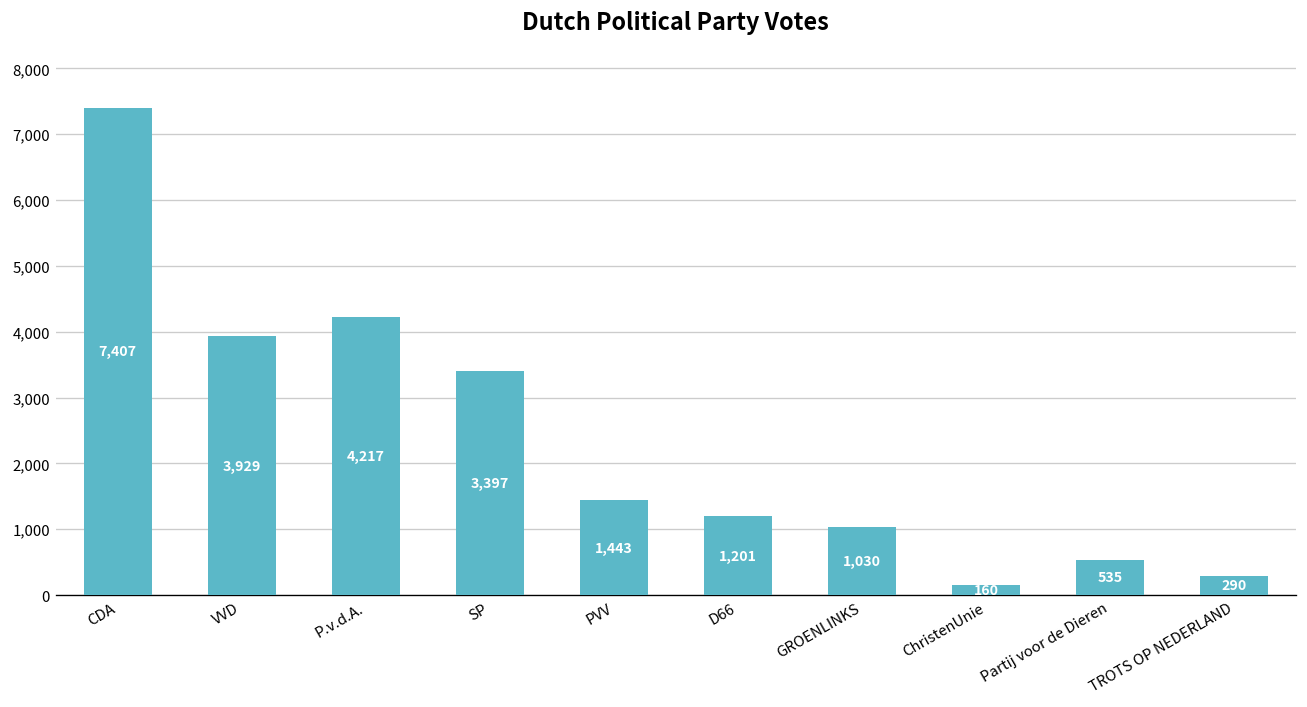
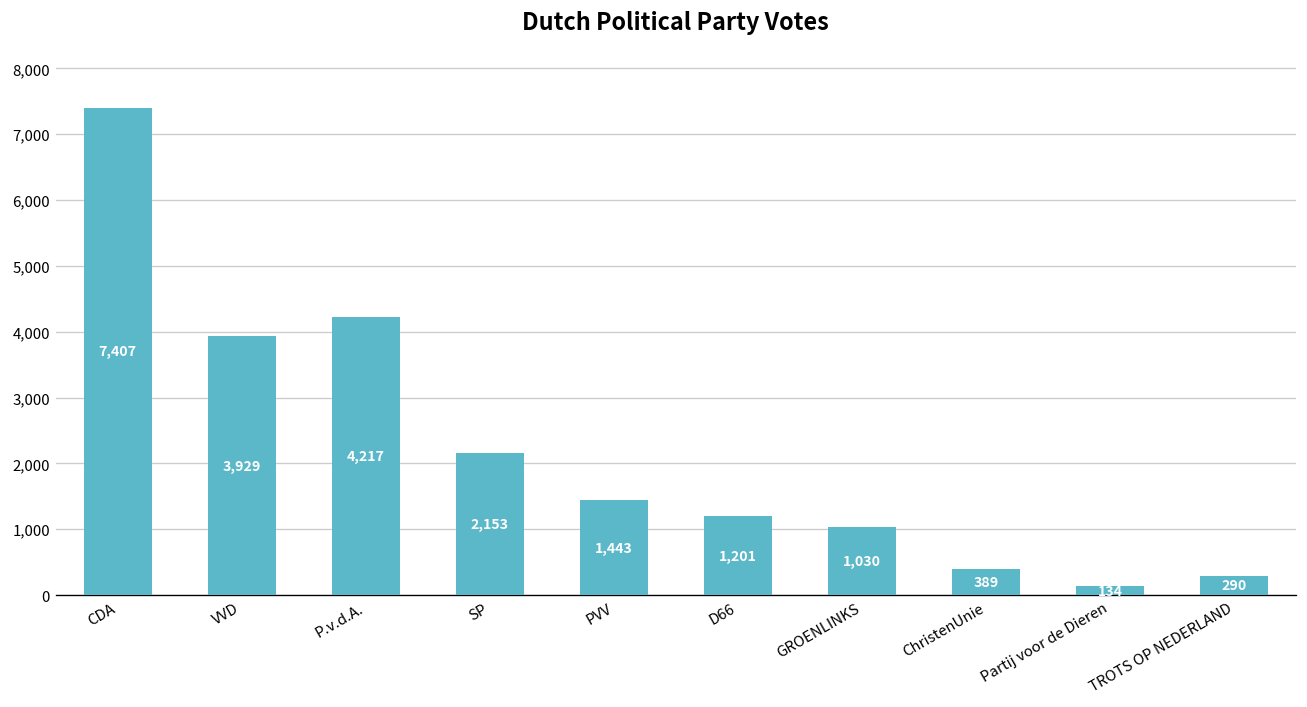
  {
    "CDA": "7,407",
    "VVD": "3,929",
    "P.v.d.A.": "4,217",
-   "SP": "3,397",
+   "SP": "2,153",
    "PVV": "1,443",
    "D66": "1,201",
    "GROENLINKS": "1,030",
-   "ChristenUnie": "160",
-   "Partij voor de Dieren": "535",
+   "ChristenUnie": "389",
+   "Partij voor de Dieren": "134",
    "TROTS OP NEDERLAND": "290"
  }
